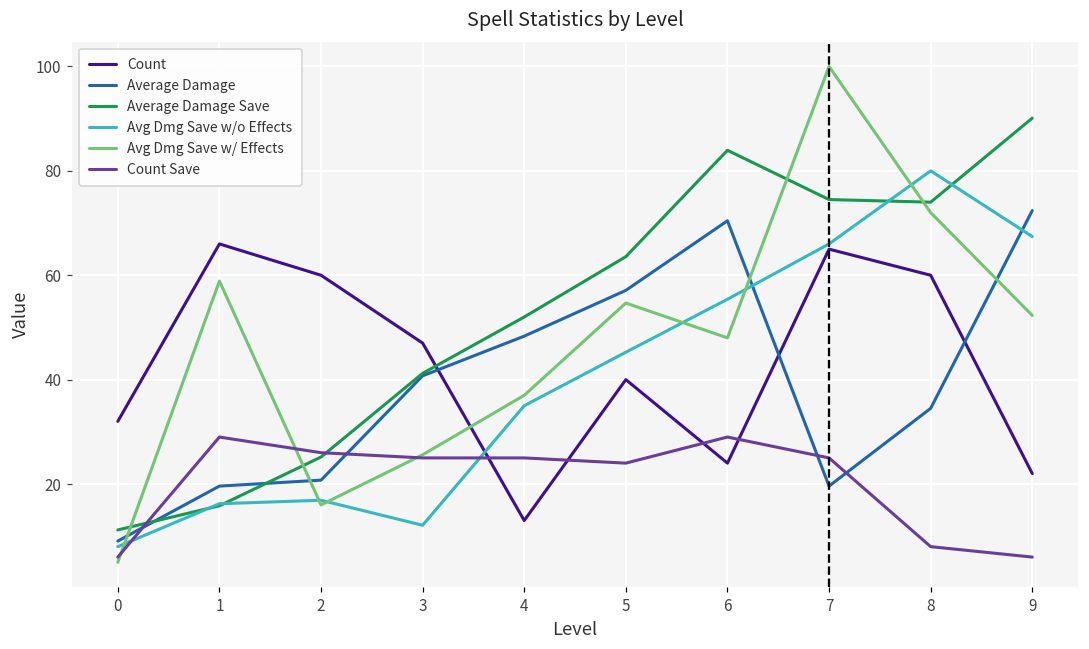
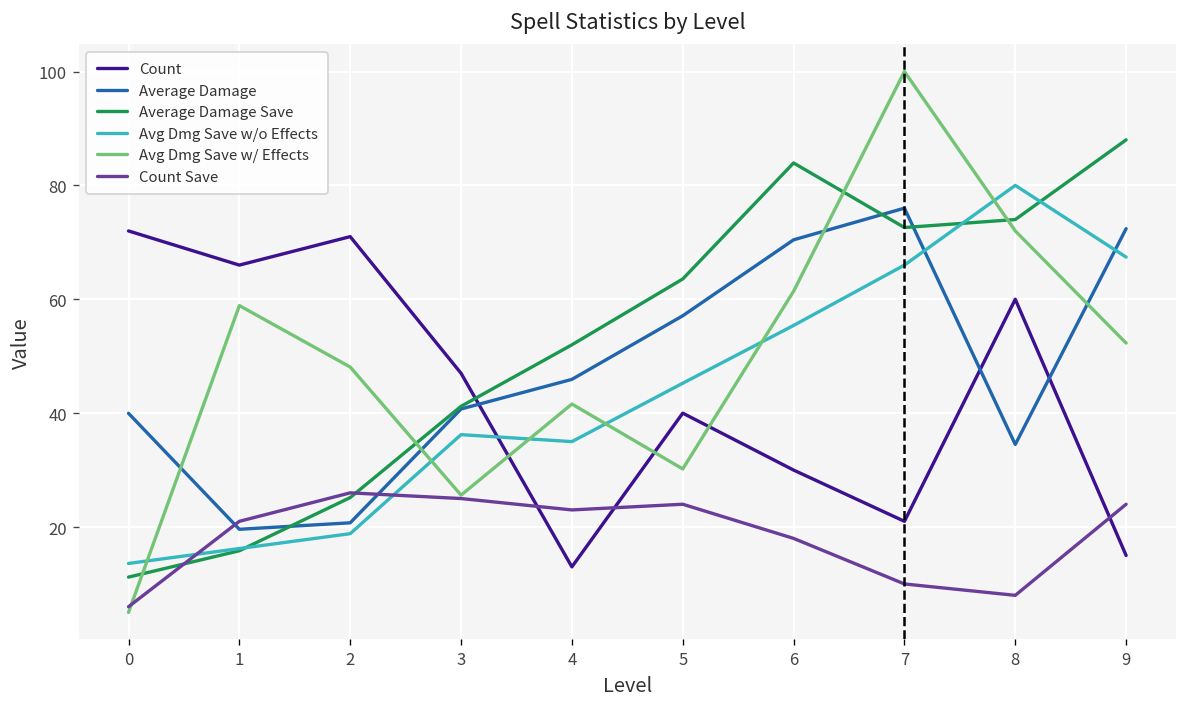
  {
    "Count": {
-     "0": 32,
+     "0": 72,
      "1": 66,
-     "2": 60,
+     "2": 71,
      "3": 47,
      "4": 13,
      "5": 40,
-     "6": 24,
-     "7": 65,
+     "6": 30,
+     "7": 21,
      "8": 60,
-     "9": 22
+     "9": 15
    },
    "Average Damage": {
-     "0": 9,
+     "0": 40,
      "1": 20,
      "2": 21,
-     "4": 48,
+     "4": 46,
      "5": 57,
      "6": 70,
-     "7": 20,
+     "7": 76,
      "8": 35,
      "9": 72
    },
    "Average Damage Save": {
      "0": 11,
      "2": 25,
      "4": 52,
      "5": 64,
      "6": 84,
-     "7": 75,
+     "7": 73,
      "8": 74,
-     "9": 90
+     "9": 88
    },
    "Avg Dmg Save w/o Effects": {
-     "0": 8,
-     "2": 17,
-     "3": 12,
+     "0": 14,
+     "2": 19,
+     "3": 36,
      "4": 35,
      "5": 45,
      "6": 55,
      "7": 66,
      "8": 80,
      "9": 67
    },
    "Avg Dmg Save w/ Effects": {
      "0": 5,
      "1": 59,
-     "2": 16,
+     "2": 48,
      "3": 26,
-     "4": 37,
-     "5": 55,
-     "6": 48,
+     "4": 42,
+     "5": 30,
+     "6": 61,
      "7": 100,
      "8": 72,
      "9": 52
    },
    "Count Save": {
      "0": 6,
-     "1": 29,
+     "1": 21,
      "2": 26,
      "3": 25,
-     "4": 25,
+     "4": 23,
      "5": 24,
-     "6": 29,
-     "7": 25,
+     "6": 18,
+     "7": 10,
      "8": 8,
-     "9": 6
+     "9": 24
    }
  }
